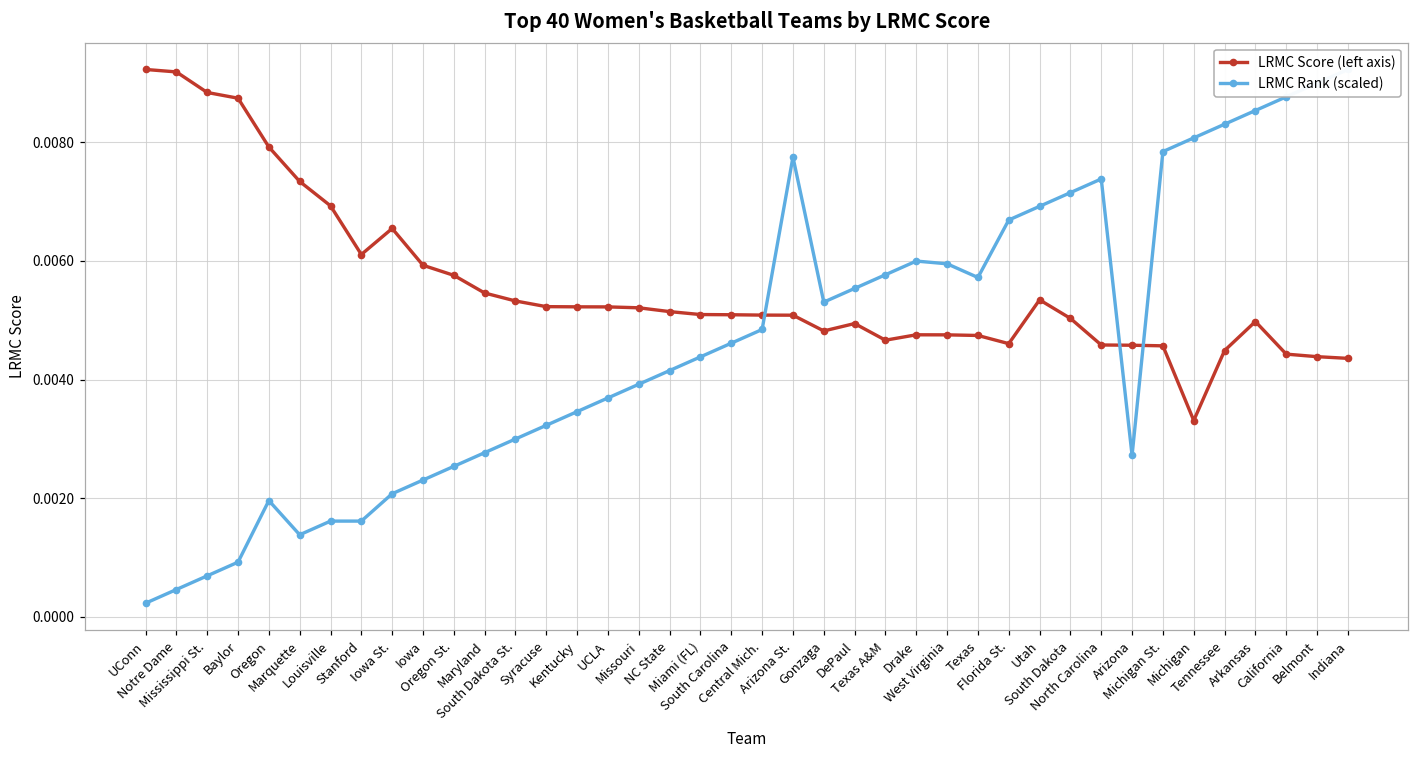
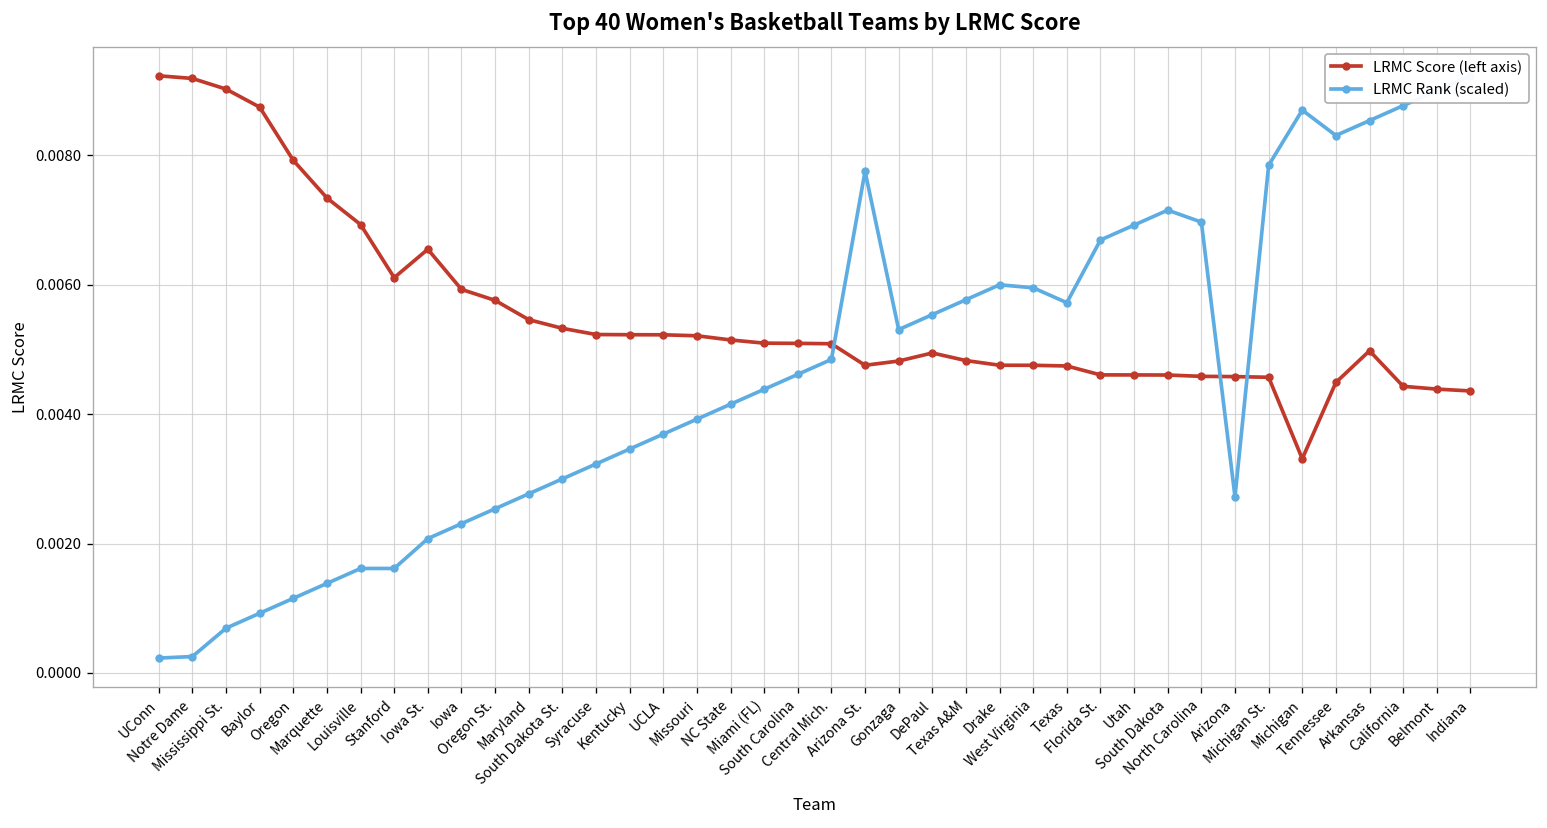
  {
    "LRMC Score (left axis)": {
      "UConn": 0.0092,
      "Notre Dame": 0.0092,
-     "Mississippi St.": 0.0088,
+     "Mississippi St.": 0.0090,
      "Baylor": 0.0087,
      "Oregon": 0.0079,
      "Marquette": 0.0073,
      "Louisville": 0.0069,
      "Stanford": 0.0061,
      "Iowa St.": 0.0065,
      "Iowa": 0.0059,
      "Oregon St.": 0.0058,
      "Maryland": 0.0055,
      "South Dakota St.": 0.0053,
      "Syracuse": 0.0052,
      "Kentucky": 0.0052,
      "UCLA": 0.0052,
      "Missouri": 0.0052,
      "NC State": 0.0051,
      "Miami (FL)": 0.0051,
      "South Carolina": 0.0051,
      "Central Mich.": 0.0051,
-     "Arizona St.": 0.0051,
+     "Arizona St.": 0.0048,
      "Gonzaga": 0.0048,
      "DePaul": 0.0049,
-     "Texas A&M": 0.0047,
+     "Texas A&M": 0.0048,
      "Drake": 0.0048,
      "West Virginia": 0.0048,
      "Texas": 0.0047,
      "Florida St.": 0.0046,
-     "Utah": 0.0053,
-     "South Dakota": 0.0050,
+     "Utah": 0.0046,
+     "South Dakota": 0.0046,
      "North Carolina": 0.0046,
      "Arizona": 0.0046,
      "Michigan St.": 0.0046,
      "Michigan": 0.0033,
      "Tennessee": 0.0045,
      "Arkansas": 0.0050,
      "California": 0.0044,
      "Belmont": 0.0044,
      "Indiana": 0.0044
    },
    "LRMC Rank (scaled)": {
      "UConn": 0.0002,
-     "Notre Dame": 0.0005,
+     "Notre Dame": 0.0003,
      "Mississippi St.": 0.0007,
      "Baylor": 0.0009,
-     "Oregon": 0.0020,
+     "Oregon": 0.0012,
      "Marquette": 0.0014,
      "Louisville": 0.0016,
      "Stanford": 0.0016,
      "Iowa St.": 0.0021,
      "Iowa": 0.0023,
      "Oregon St.": 0.0025,
      "Maryland": 0.0028,
      "South Dakota St.": 0.0030,
      "Syracuse": 0.0032,
      "Kentucky": 0.0035,
      "UCLA": 0.0037,
      "Missouri": 0.0039,
      "NC State": 0.0042,
      "Miami (FL)": 0.0044,
      "South Carolina": 0.0046,
      "Central Mich.": 0.0048,
      "Arizona St.": 0.0078,
      "Gonzaga": 0.0053,
      "DePaul": 0.0055,
      "Texas A&M": 0.0058,
      "Drake": 0.0060,
      "West Virginia": 0.0060,
      "Texas": 0.0057,
      "Florida St.": 0.0067,
      "Utah": 0.0069,
      "South Dakota": 0.0072,
-     "North Carolina": 0.0074,
+     "North Carolina": 0.0070,
      "Arizona": 0.0027,
      "Michigan St.": 0.0078,
-     "Michigan": 0.0081,
+     "Michigan": 0.0087,
      "Tennessee": 0.0083,
      "Arkansas": 0.0085,
      "California": 0.0088
    }
  }
